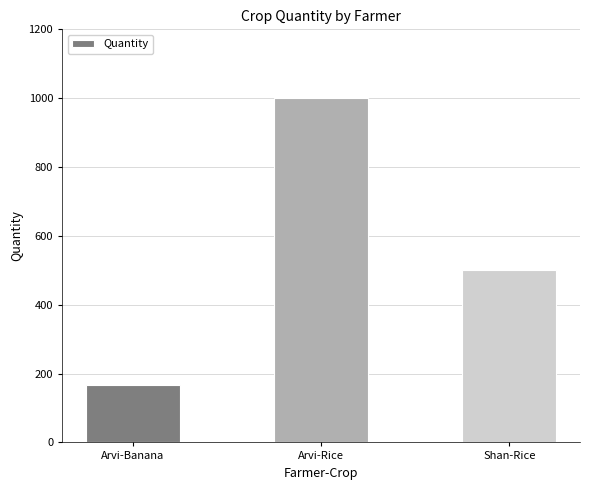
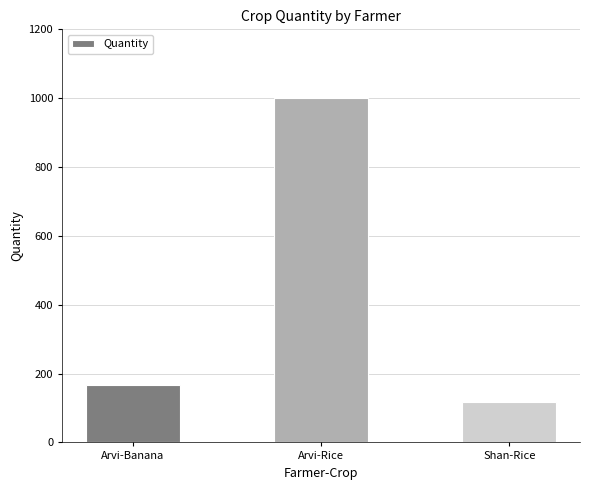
  {
    "Arvi-Banana": 170,
    "Arvi-Rice": 1000,
-   "Shan-Rice": 500
+   "Shan-Rice": 120
  }
